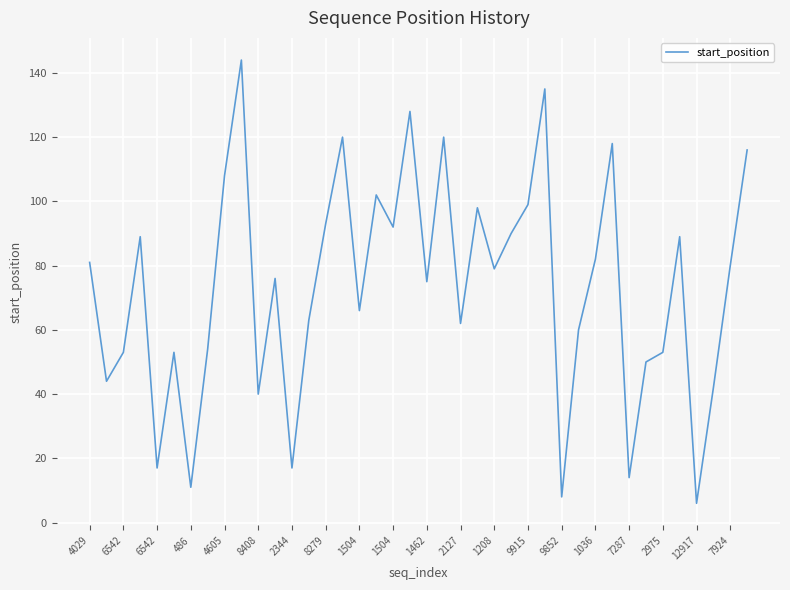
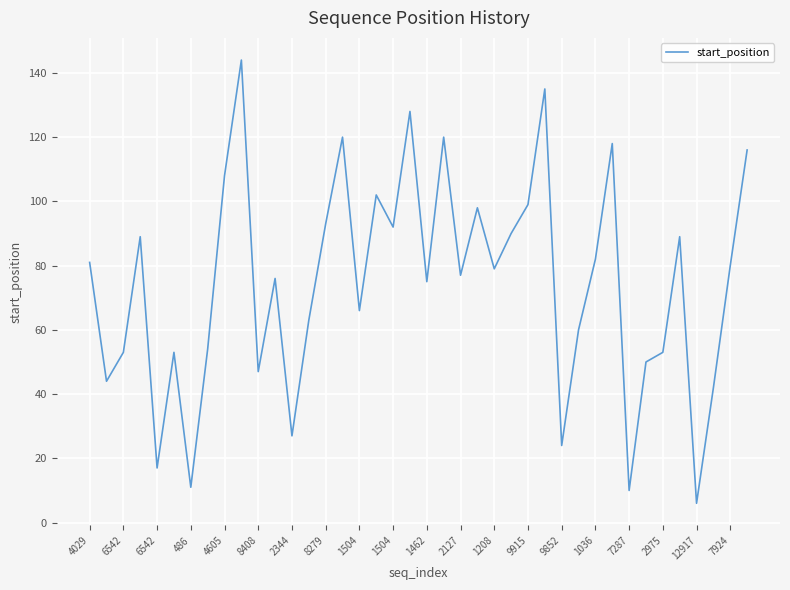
  {
    "4029": 81,
    "486": 11,
    "4605": 108,
-   "8408": 40,
-   "2344": 17,
+   "8408": 47,
+   "2344": 27,
    "8279": 93,
    "1462": 75,
-   "2127": 62,
+   "2127": 77,
    "1208": 79,
    "9915": 99,
-   "9852": 8,
+   "9852": 24,
    "1036": 82,
-   "7287": 14,
+   "7287": 10,
    "2975": 53,
    "12917": 6,
    "7924": 80
  }
